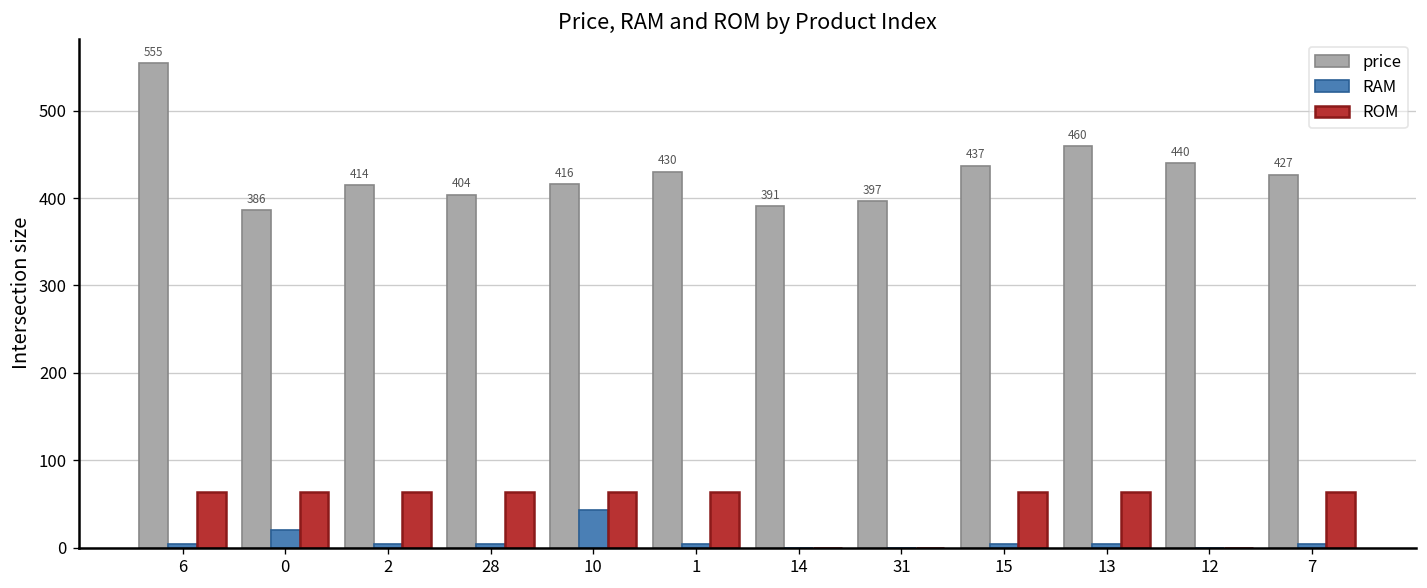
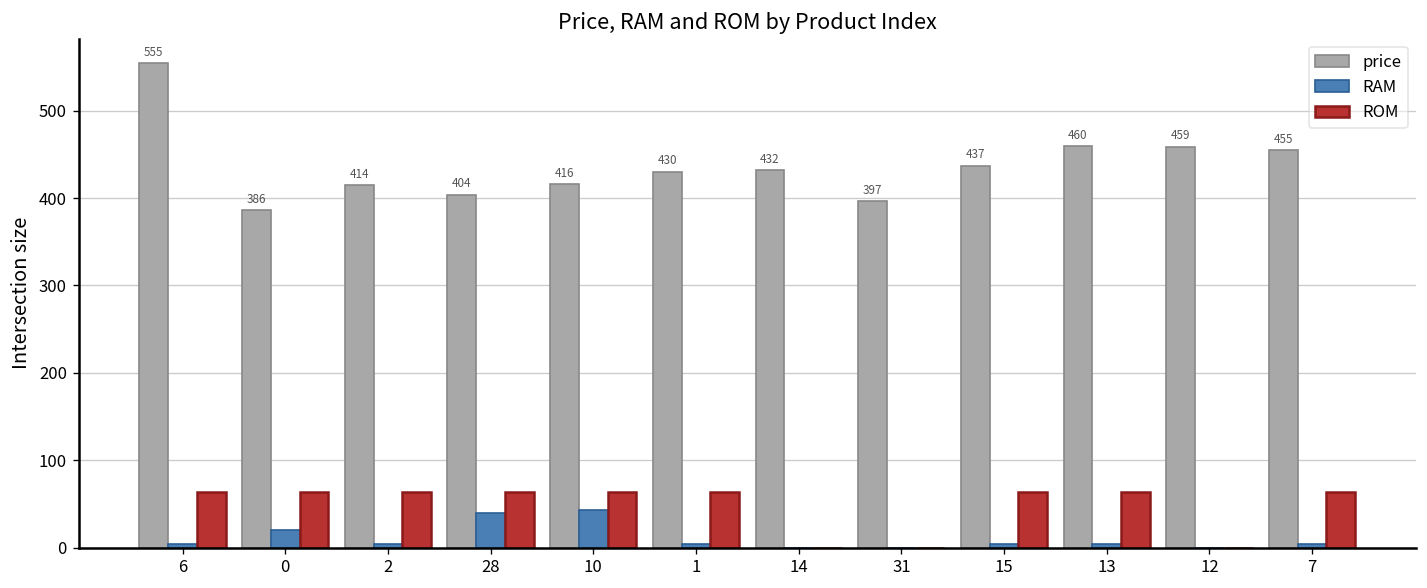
  {
    "price": {
      "6": 555,
      "0": 386,
      "2": 414,
      "28": 404,
      "10": 416,
      "1": 430,
-     "14": 391,
+     "14": 432,
      "31": 397,
      "15": 437,
      "13": 460,
-     "12": 440,
-     "7": 427
+     "12": 459,
+     "7": 455
    },
    "RAM": {
      "6": 0,
      "0": 20,
      "2": 0,
-     "28": 0,
+     "28": 40,
      "10": 40,
      "1": 0,
      "14": 0,
      "31": 0,
      "15": 0,
      "13": 0,
      "12": 0,
      "7": 0
    },
    "ROM": {
      "6": 60,
      "0": 60,
      "2": 60,
      "28": 60,
      "10": 60,
      "1": 60,
      "14": 0,
      "31": 0,
      "15": 60,
      "13": 60,
      "12": 0,
      "7": 60
    }
  }
